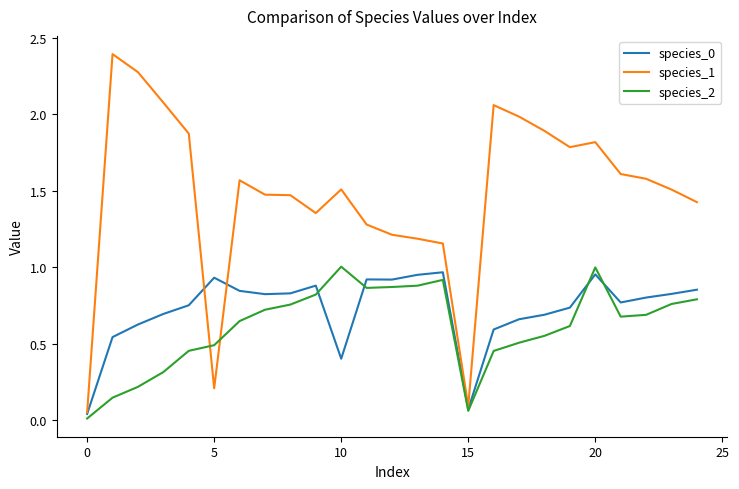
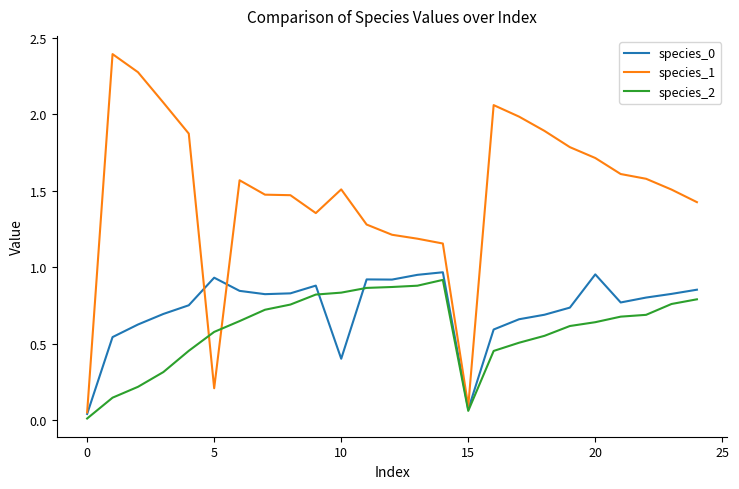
  {
    "species_0": {
      "5": 0.93,
      "10": 0.40,
      "20": 0.95
    },
    "species_1": {
      "5": 0.21,
      "10": 1.51,
      "15": 0.09,
-     "20": 1.82
+     "20": 1.71
    },
    "species_2": {
      "0": 0.01,
-     "5": 0.49,
-     "10": 1.00,
-     "20": 1.00
+     "5": 0.58,
+     "10": 0.83,
+     "20": 0.64
    }
  }
